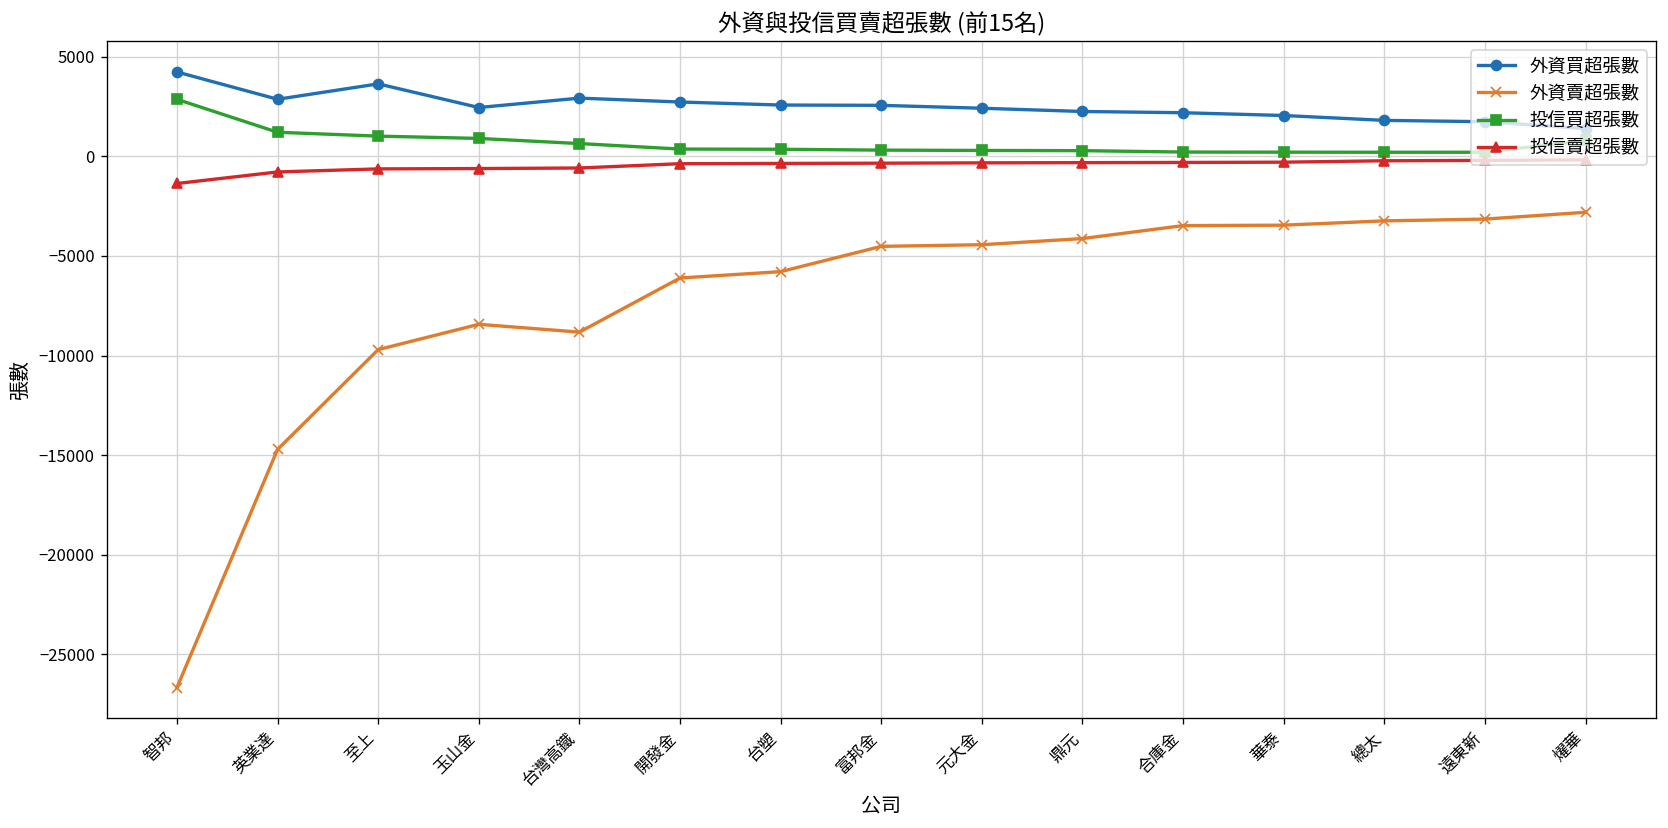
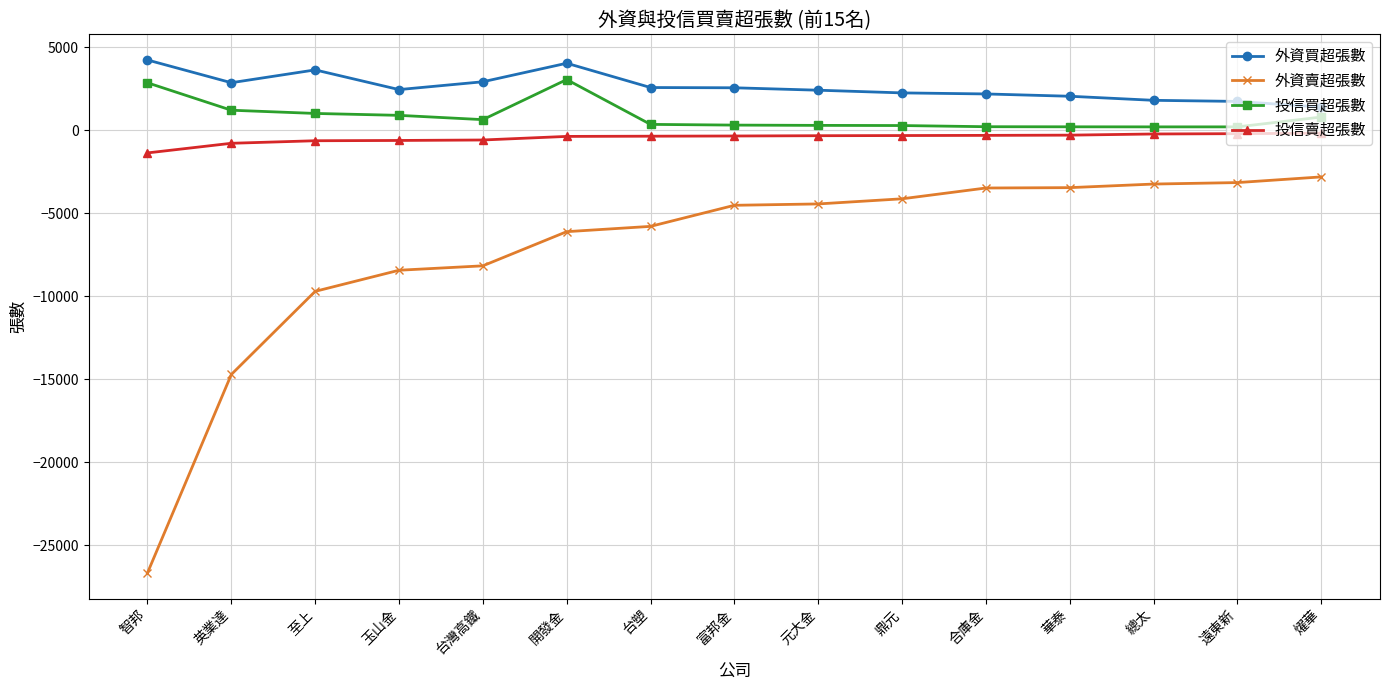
  {
    "外資買超張數": {
      "智邦": 4200,
      "英業達": 2900,
      "至上": 3600,
      "玉山金": 2400,
      "台灣高鐵": 2900,
-     "開發金": 2700,
+     "開發金": 4000,
      "台塑": 2600,
      "富邦金": 2600,
      "元大金": 2400,
      "鼎元": 2200,
      "合庫金": 2200,
      "華泰": 2000,
      "總太": 1800
    },
    "外資賣超張數": {
      "智邦": -26700,
      "英業達": -14700,
      "至上": -9700,
      "玉山金": -8400,
-     "台灣高鐵": -8800,
+     "台灣高鐵": -8200,
      "開發金": -6100,
      "台塑": -5800,
      "富邦金": -4500,
      "元大金": -4400,
      "鼎元": -4100,
      "合庫金": -3500,
      "華泰": -3500,
      "總太": -3200,
      "遠東新": -3200,
      "燿華": -2800
    },
    "投信買超張數": {
      "智邦": 2900,
      "英業達": 1200,
      "至上": 1000,
      "玉山金": 900,
      "台灣高鐵": 600,
-     "開發金": 400,
+     "開發金": 3000,
      "台塑": 400,
      "富邦金": 300,
      "元大金": 300,
      "鼎元": 300,
      "合庫金": 200,
      "華泰": 200,
      "總太": 200
    },
    "投信賣超張數": {
      "智邦": -1400,
      "英業達": -800,
      "至上": -600,
      "玉山金": -600,
      "台灣高鐵": -600,
      "開發金": -400,
      "台塑": -400,
      "富邦金": -300,
      "元大金": -300,
      "鼎元": -300,
      "合庫金": -300,
      "華泰": -300,
      "總太": -200
    }
  }
